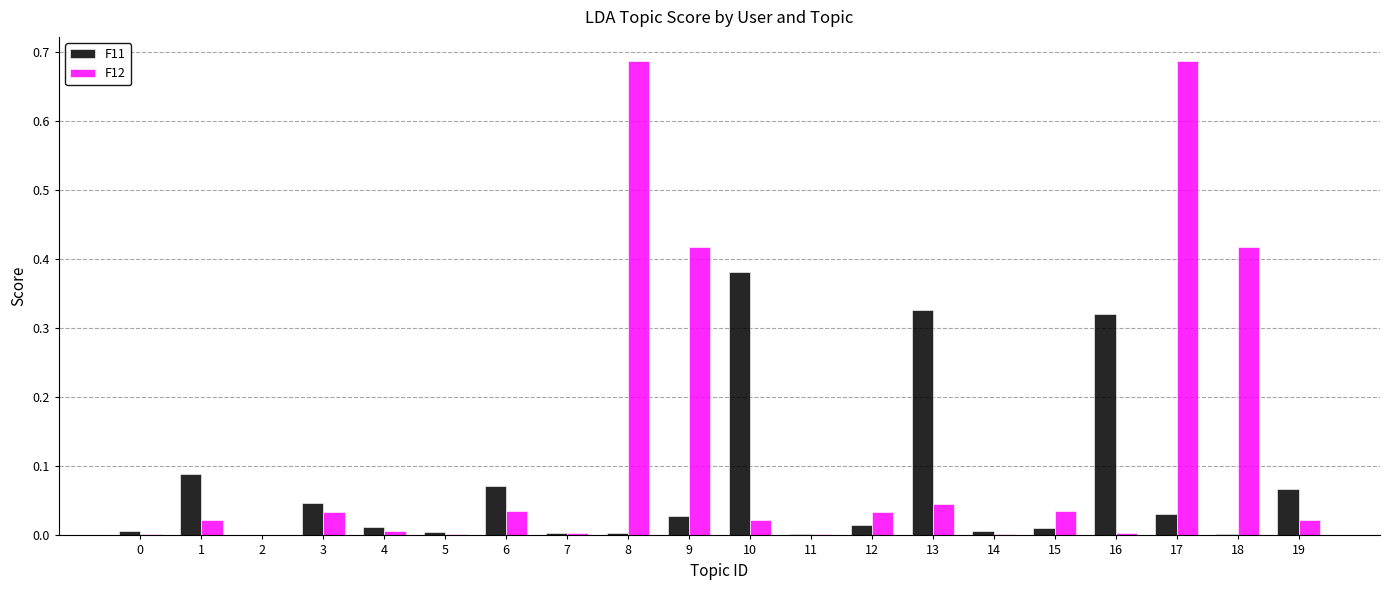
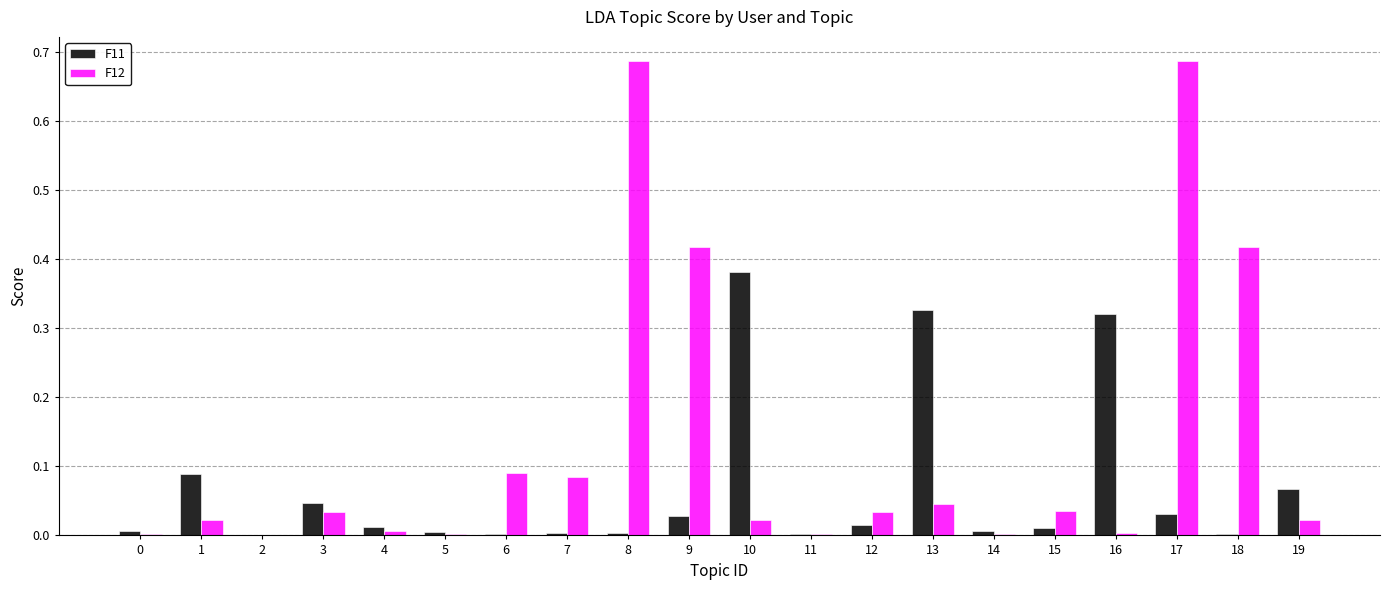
  {
    "F11": {
      "0": 0.01,
      "1": 0.09,
      "3": 0.05,
      "4": 0.01,
      "5": 0.00,
-     "6": 0.07,
+     "6": 0.00,
      "8": 0.00,
      "9": 0.03,
      "10": 0.38,
      "12": 0.02,
      "13": 0.33,
      "14": 0.01,
      "15": 0.01,
      "16": 0.32,
      "17": 0.03,
      "19": 0.07
    },
    "F12": {
      "1": 0.02,
      "3": 0.03,
      "4": 0.01,
-     "6": 0.03,
-     "7": 0.00,
+     "6": 0.09,
+     "7": 0.08,
      "8": 0.69,
      "9": 0.42,
      "10": 0.02,
      "12": 0.03,
      "13": 0.05,
      "15": 0.03,
      "17": 0.69,
      "18": 0.42,
      "19": 0.02
    }
  }
